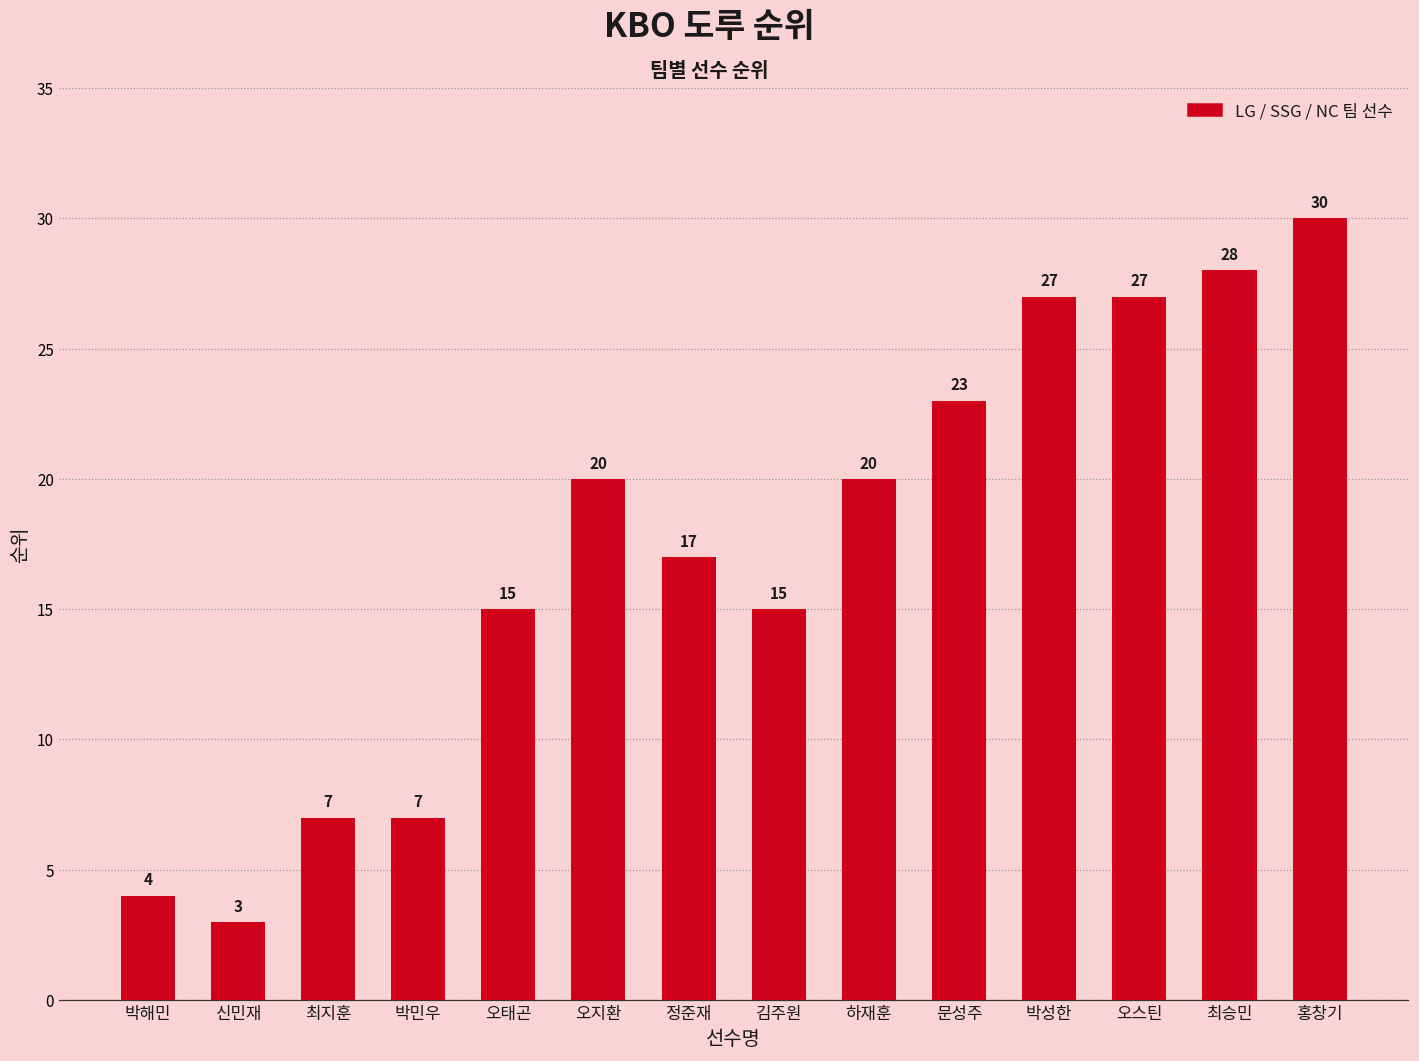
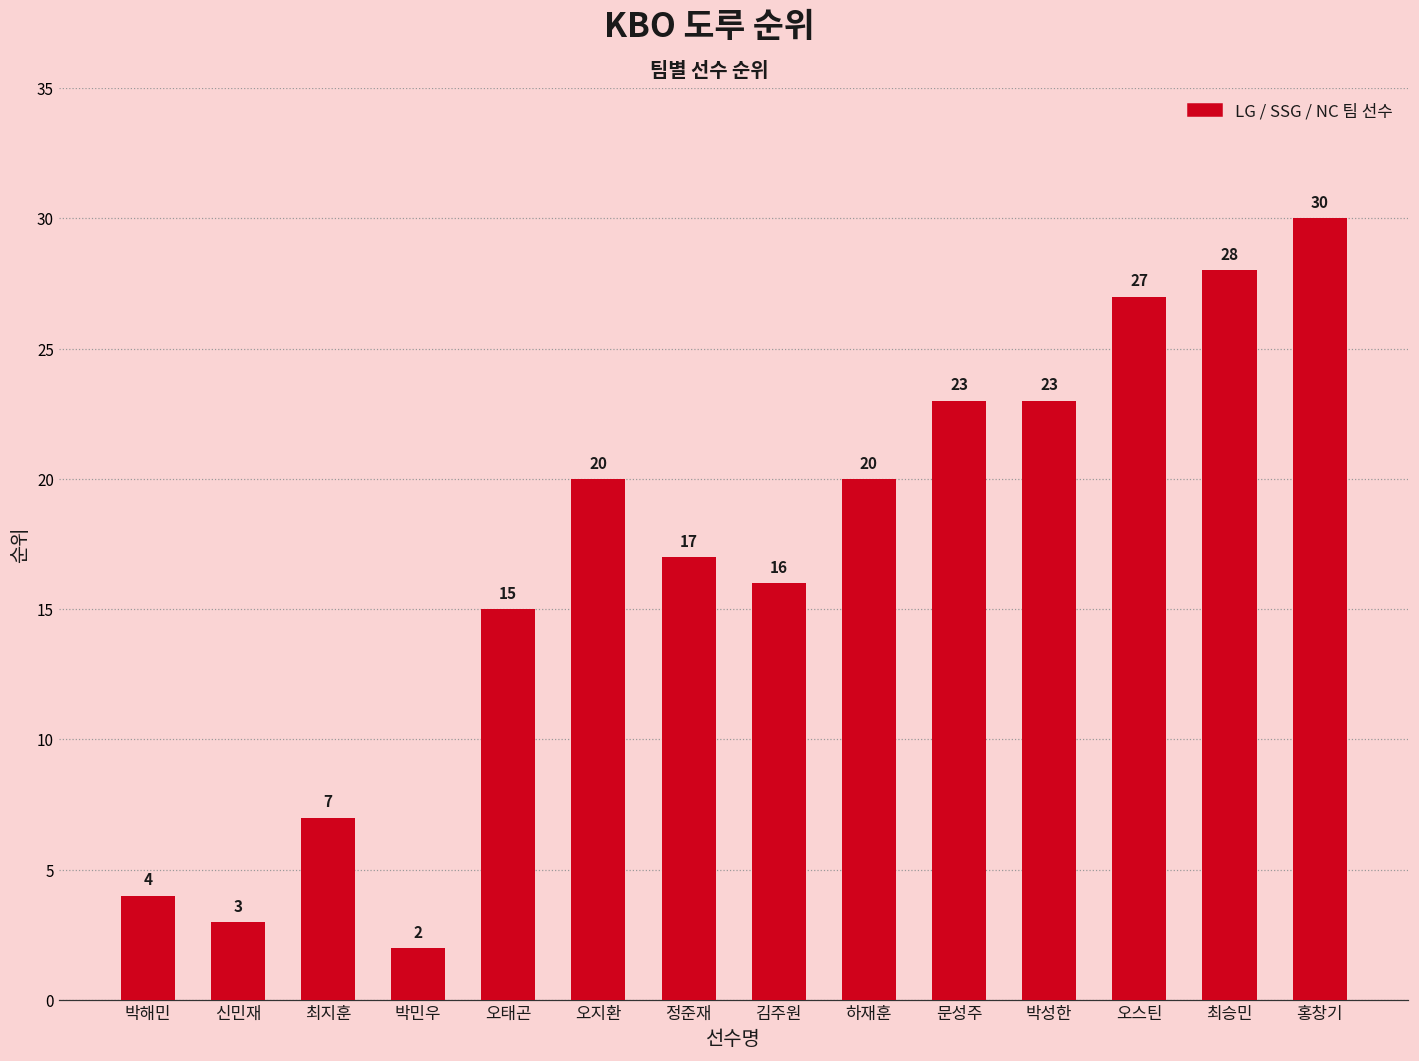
  {
    "박해민": 4,
    "신민재": 3,
    "최지훈": 7,
-   "박민우": 7,
+   "박민우": 2,
    "오태곤": 15,
    "오지환": 20,
    "정준재": 17,
-   "김주원": 15,
+   "김주원": 16,
    "하재훈": 20,
    "문성주": 23,
-   "박성한": 27,
+   "박성한": 23,
    "오스틴": 27,
    "최승민": 28,
    "홍창기": 30
  }
